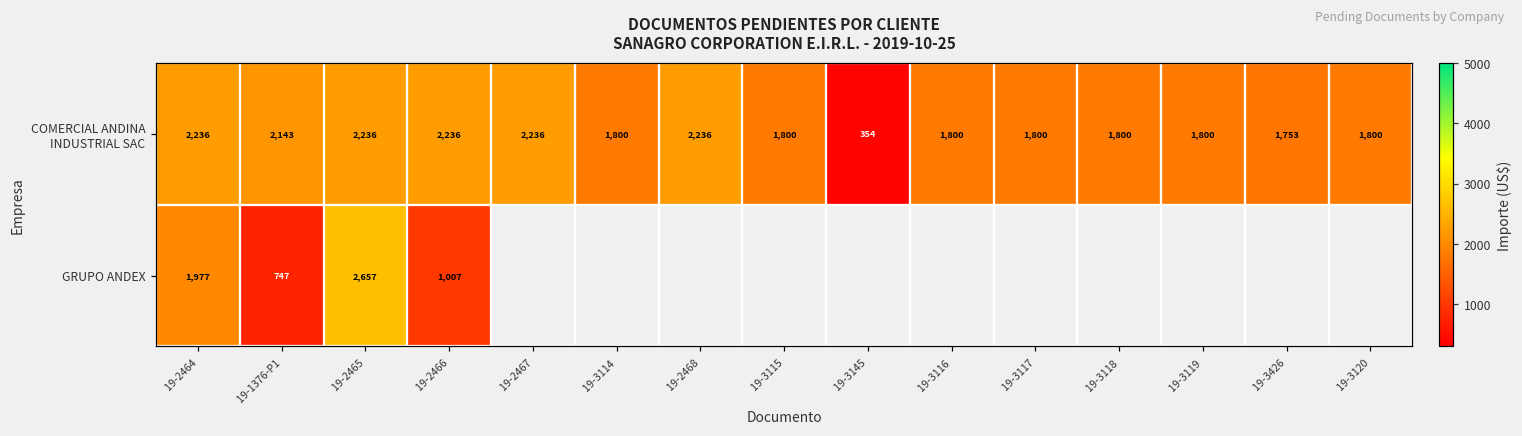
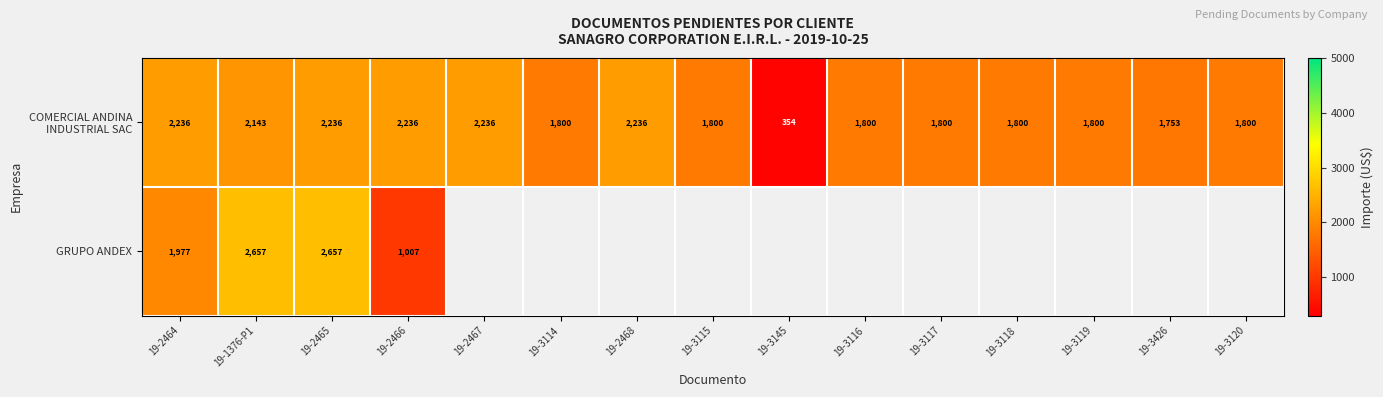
  {
    "COMERCIAL ANDINA INDUSTRIAL SAC": {
      "19-2464": "2,236",
      "19-1376-P1": "2,143",
      "19-2465": "2,236",
      "19-2466": "2,236",
      "19-2467": "2,236",
      "19-3114": "1,800",
      "19-2468": "2,236",
      "19-3115": "1,800",
      "19-3145": "354",
      "19-3116": "1,800",
      "19-3117": "1,800",
      "19-3118": "1,800",
      "19-3119": "1,800",
      "19-3426": "1,753",
      "19-3120": "1,800"
    },
    "GRUPO ANDEX": {
      "19-2464": "1,977",
-     "19-1376-P1": "747",
+     "19-1376-P1": "2,657",
      "19-2465": "2,657",
      "19-2466": "1,007"
    }
  }
